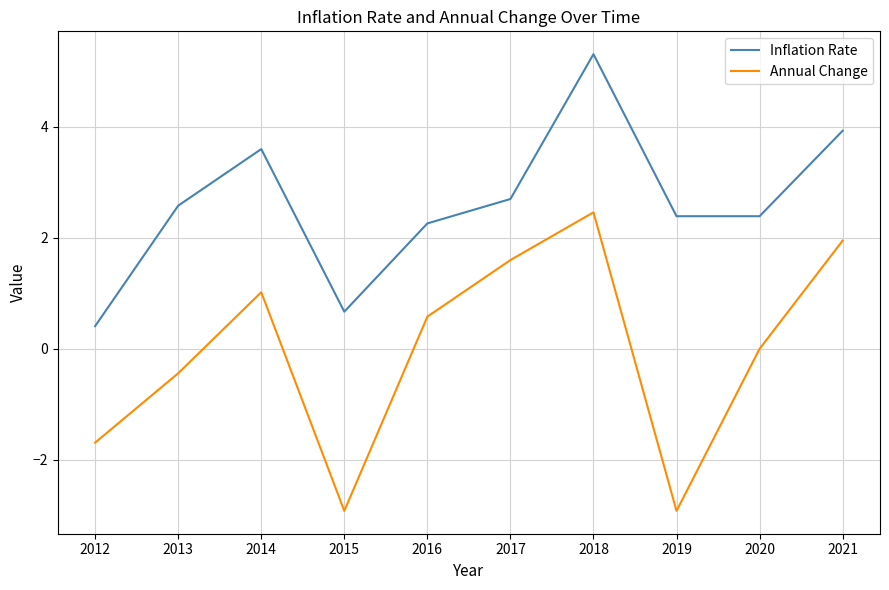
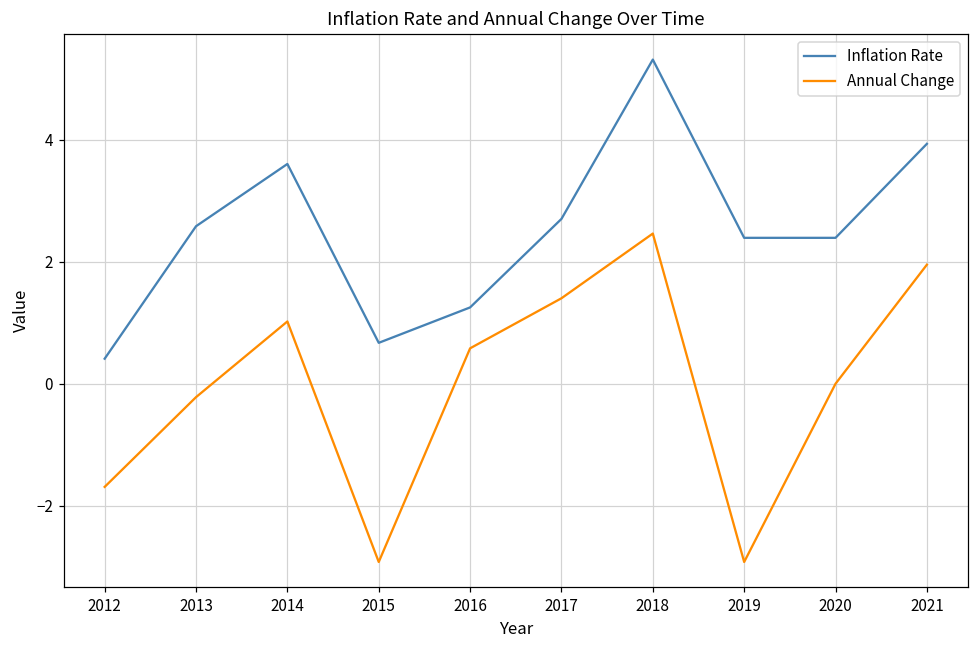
  {
    "Inflation Rate": {
      "2012": 0.4,
      "2013": 2.6,
      "2014": 3.6,
      "2015": 0.7,
-     "2016": 2.3,
+     "2016": 1.3,
      "2017": 2.7,
      "2018": 5.3,
      "2019": 2.4,
      "2020": 2.4,
      "2021": 3.9
    },
    "Annual Change": {
      "2012": -1.7,
-     "2013": -0.4,
+     "2013": -0.2,
      "2014": 1.0,
      "2015": -2.9,
      "2016": 0.6,
-     "2017": 1.6,
+     "2017": 1.4,
      "2018": 2.5,
      "2019": -2.9,
      "2020": 0.0,
      "2021": 2.0
    }
  }
